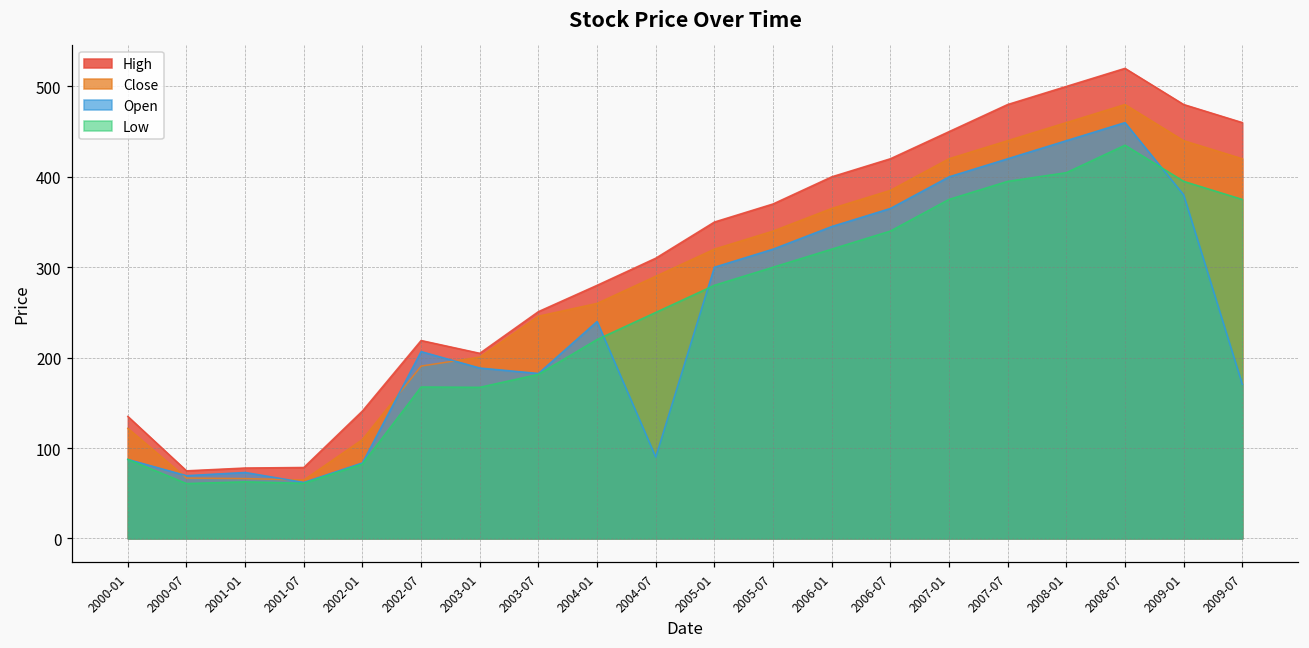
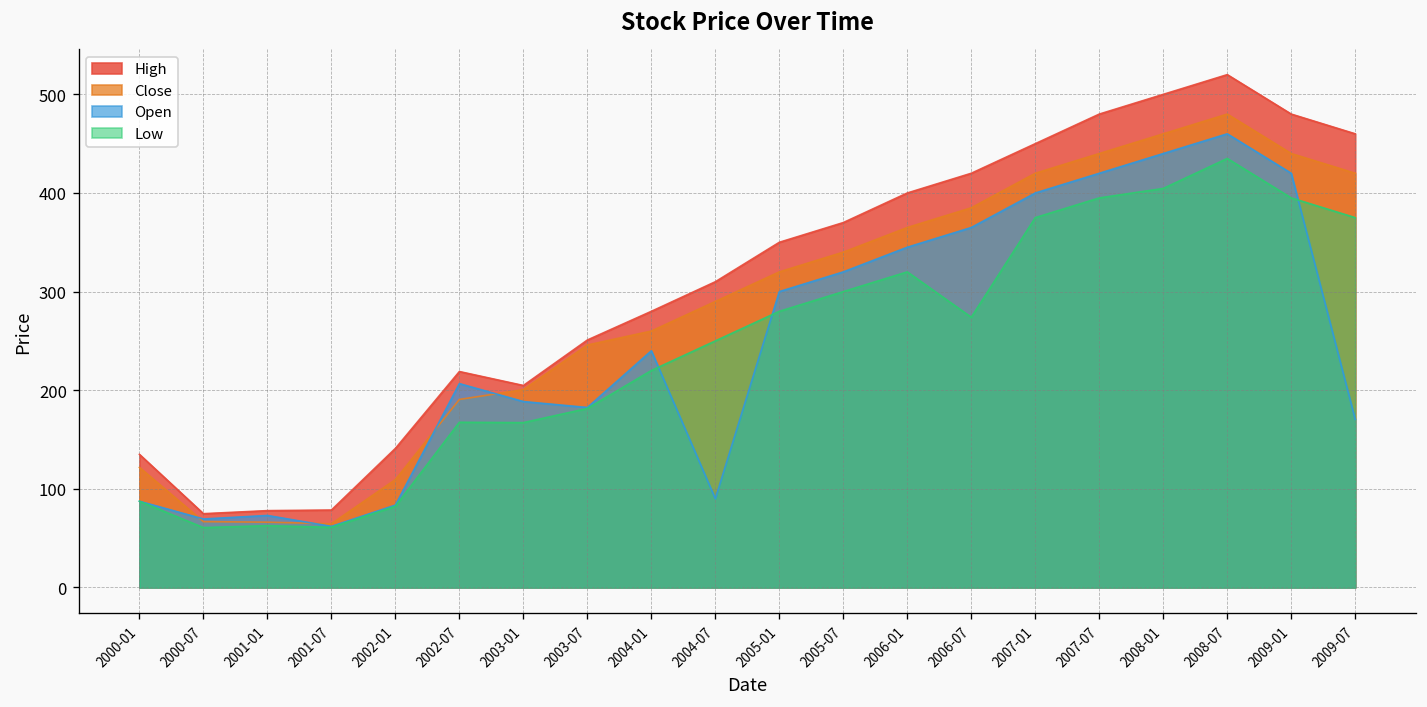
  {
    "Open": {
      "2001-01": 70,
      "2002-07": 210,
      "2003-01": 190,
      "2004-01": 240,
      "2004-07": 90,
      "2005-01": 300,
      "2005-07": 320,
      "2006-01": 350,
      "2006-07": 370,
      "2007-01": 400,
      "2007-07": 420,
      "2008-01": 440,
      "2008-07": 460,
-     "2009-01": 380,
+     "2009-01": 420,
      "2009-07": 170
    },
    "Low": {
      "2000-07": 60,
      "2001-01": 60,
      "2002-07": 170,
      "2003-01": 170,
      "2004-01": 220,
      "2004-07": 250,
      "2005-01": 280,
      "2005-07": 300,
      "2006-01": 320,
-     "2006-07": 340,
+     "2006-07": 270,
      "2007-01": 380,
      "2007-07": 400,
      "2008-01": 400,
      "2008-07": 440,
      "2009-01": 400,
      "2009-07": 380
    }
  }
